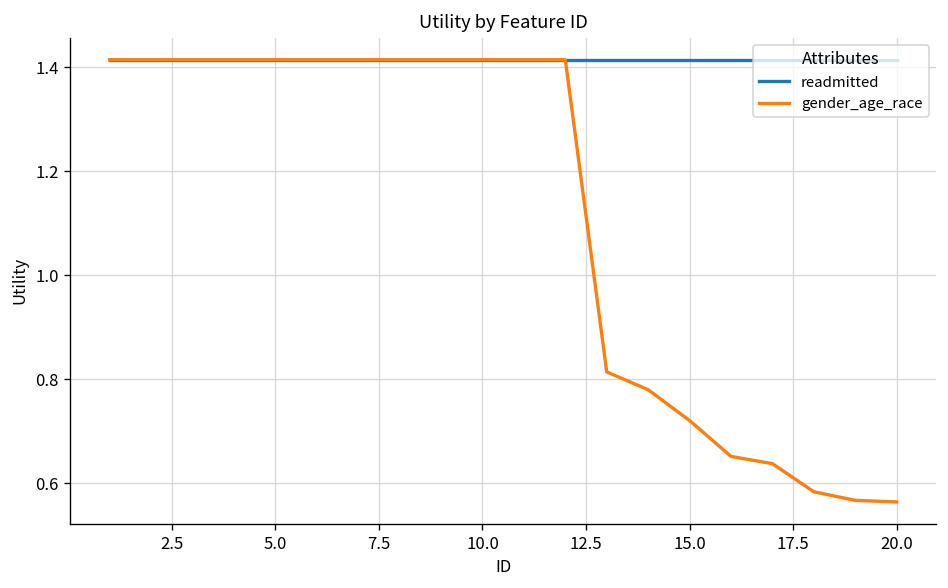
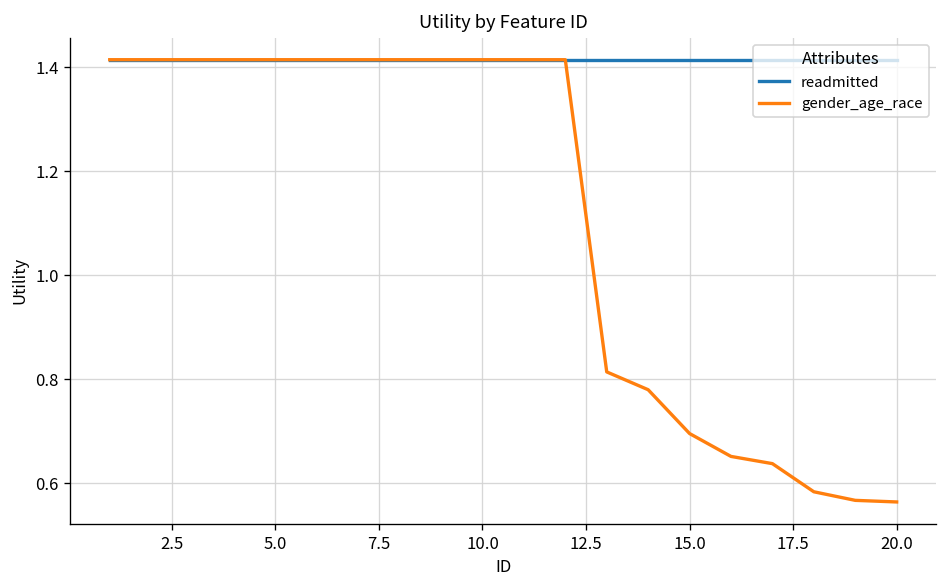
  {
    "readmitted": {
      "15.0": 1.41
    },
    "gender_age_race": {
-     "15.0": 0.72,
+     "15.0": 0.70,
      "20.0": 0.56
    }
  }
